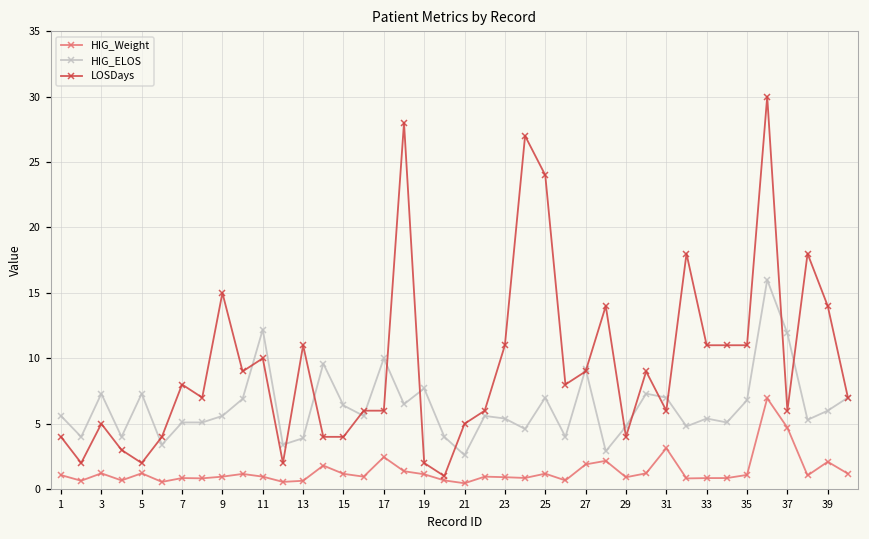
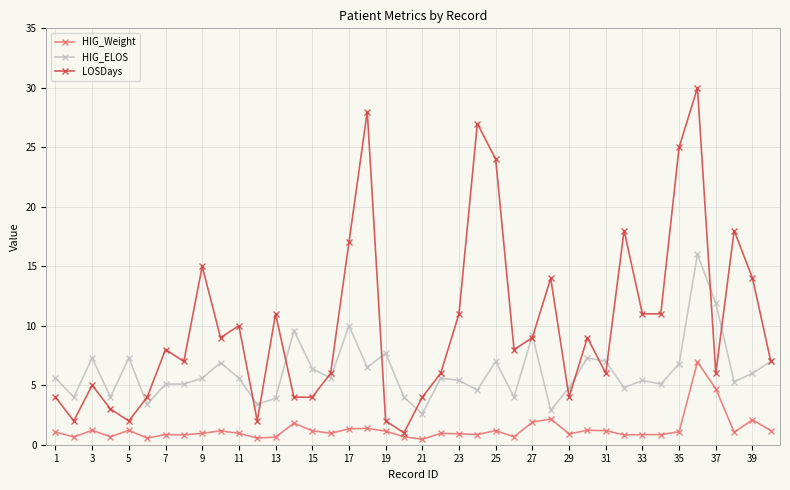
  {
    "HIG_Weight": {
      "1": 1.1,
      "3": 1.2,
      "5": 1.2,
      "7": 0.9,
      "9": 1.0,
      "11": 1.0,
      "13": 0.6,
      "15": 1.2,
-     "17": 2.5,
+     "17": 1.3,
      "19": 1.1,
      "21": 0.5,
      "23": 0.9,
      "25": 1.2,
      "27": 1.9,
      "29": 0.9,
-     "31": 3.1,
+     "31": 1.2,
      "33": 0.8,
      "35": 1.1,
      "37": 4.7,
      "39": 2.1
    },
    "HIG_ELOS": {
      "1": 5.6,
      "3": 7.3,
      "5": 7.3,
      "7": 5.1,
      "9": 5.6,
-     "11": 12.2,
+     "11": 5.6,
      "13": 3.9,
      "15": 6.4,
      "17": 10.0,
      "19": 7.7,
      "21": 2.6,
      "23": 5.4,
      "25": 7.0,
      "29": 4.8,
      "31": 7.0,
      "33": 5.4,
      "35": 6.8,
      "37": 11.9,
      "39": 6.0
    },
    "LOSDays": {
      "1": 4,
      "3": 5,
      "5": 2,
      "7": 8,
      "9": 15,
      "11": 10,
      "13": 11,
      "15": 4,
-     "17": 6,
+     "17": 17,
      "19": 2,
-     "21": 5,
+     "21": 4,
      "23": 11,
      "25": 24,
      "29": 4,
      "31": 6,
      "33": 11,
-     "35": 11,
+     "35": 25,
      "37": 6,
      "39": 14
    }
  }
